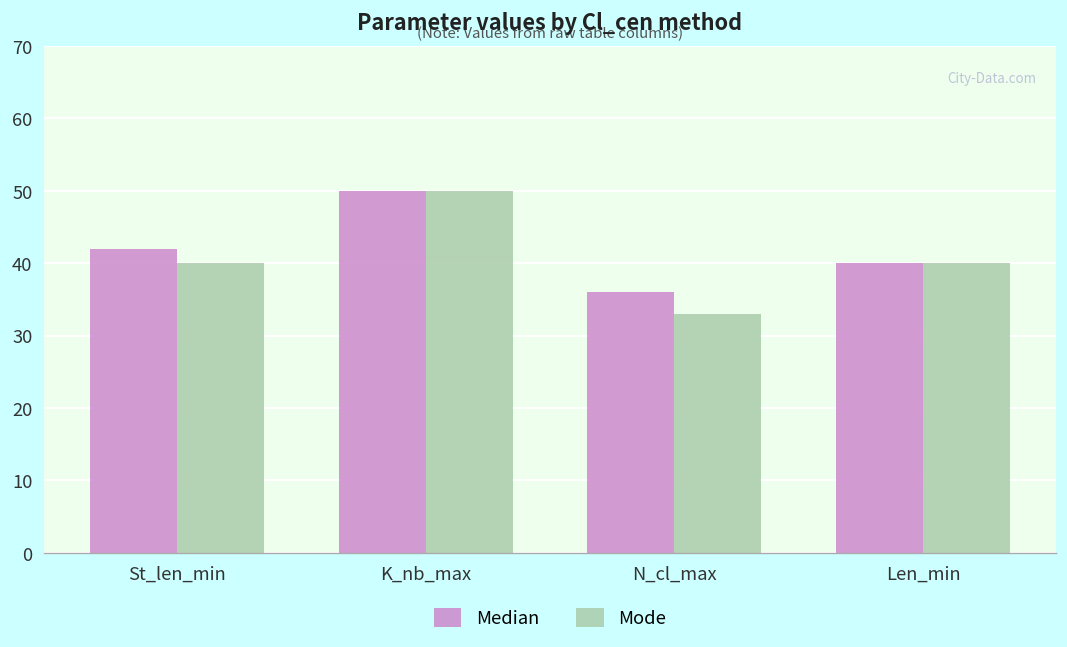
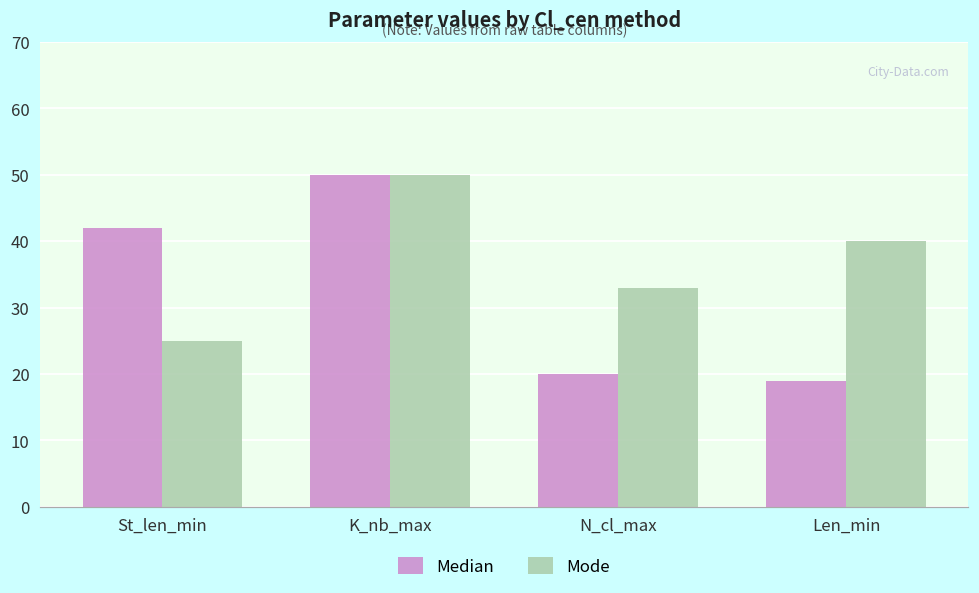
  {
    "Median": {
      "St_len_min": 42,
      "K_nb_max": 50,
-     "N_cl_max": 36,
-     "Len_min": 40
+     "N_cl_max": 20,
+     "Len_min": 19
    },
    "Mode": {
-     "St_len_min": 40,
+     "St_len_min": 25,
      "K_nb_max": 50,
      "N_cl_max": 33,
      "Len_min": 40
    }
  }
